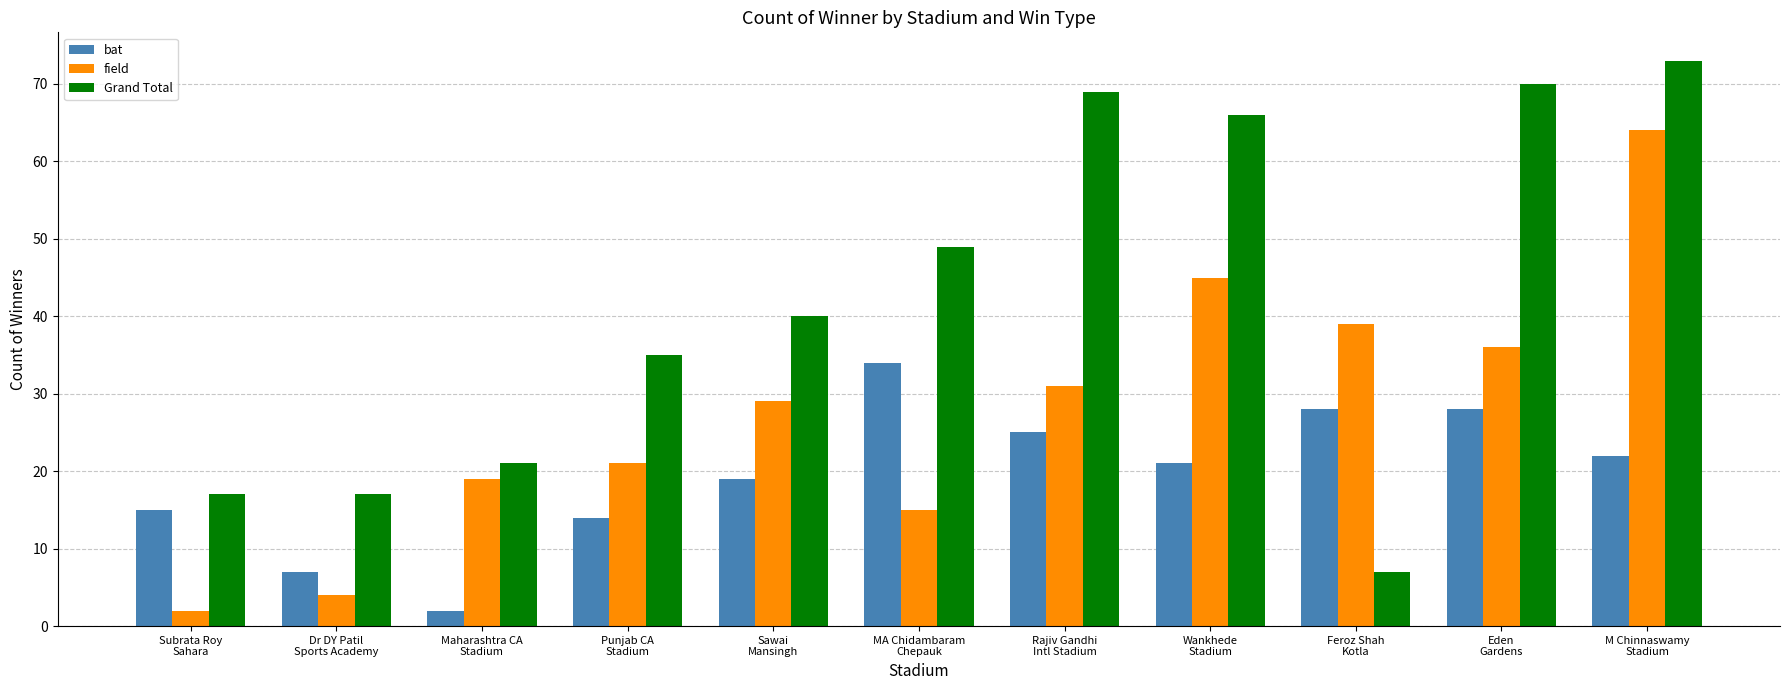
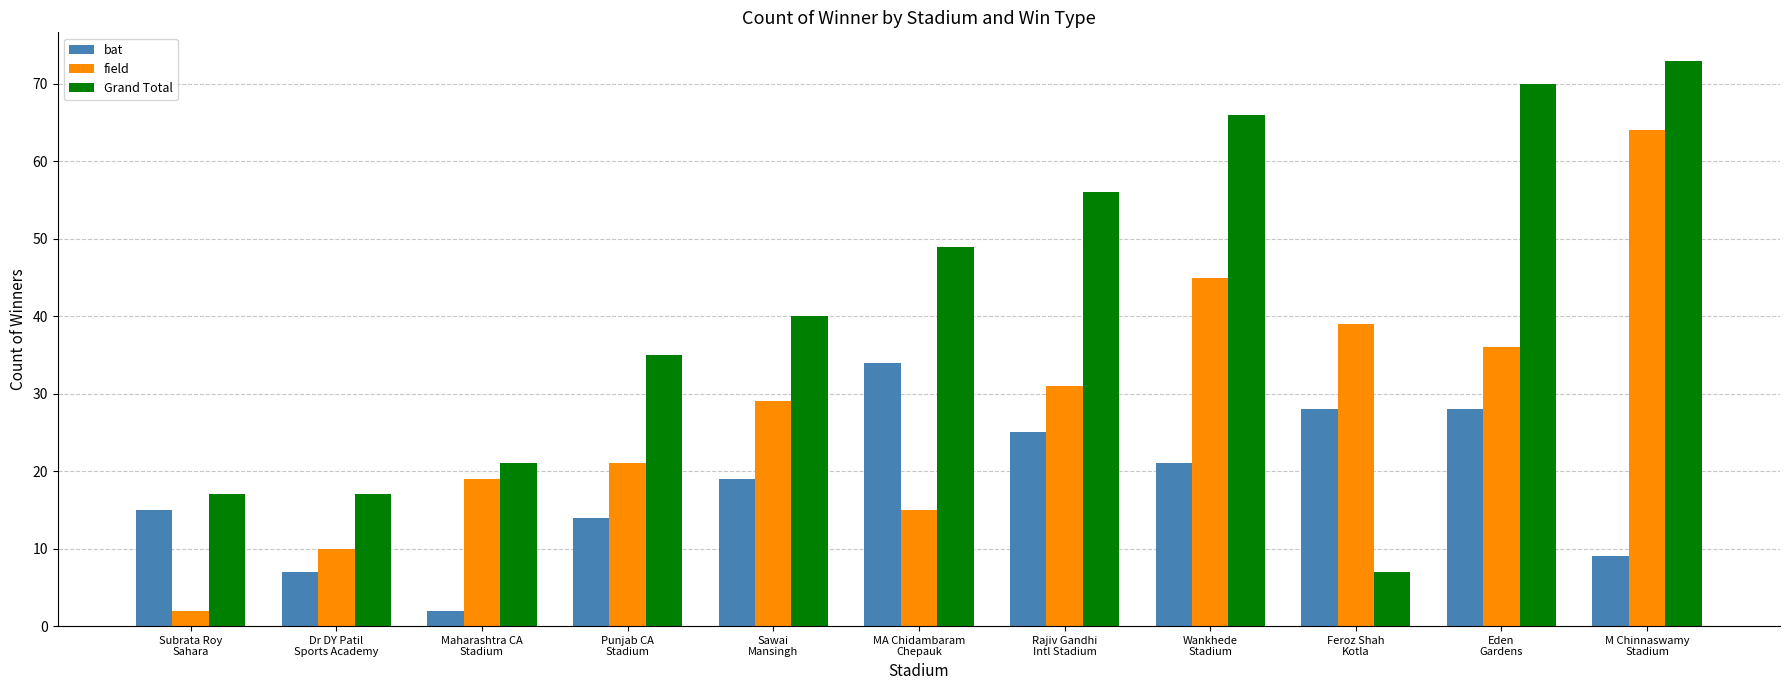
  {
    "bat": {
      "Subrata Roy Sahara": 15,
      "Dr DY Patil Sports Academy": 7,
      "Maharashtra CA Stadium": 2,
      "Punjab CA Stadium": 14,
      "Sawai Mansingh": 19,
      "MA Chidambaram Chepauk": 34,
      "Rajiv Gandhi Intl Stadium": 25,
      "Wankhede Stadium": 21,
      "Feroz Shah Kotla": 28,
      "Eden Gardens": 28,
-     "M Chinnaswamy Stadium": 22
+     "M Chinnaswamy Stadium": 9
    },
    "field": {
      "Subrata Roy Sahara": 2,
-     "Dr DY Patil Sports Academy": 4,
+     "Dr DY Patil Sports Academy": 10,
      "Maharashtra CA Stadium": 19,
      "Punjab CA Stadium": 21,
      "Sawai Mansingh": 29,
      "MA Chidambaram Chepauk": 15,
      "Rajiv Gandhi Intl Stadium": 31,
      "Wankhede Stadium": 45,
      "Feroz Shah Kotla": 39,
      "Eden Gardens": 36,
      "M Chinnaswamy Stadium": 64
    },
    "Grand Total": {
      "Subrata Roy Sahara": 17,
      "Dr DY Patil Sports Academy": 17,
      "Maharashtra CA Stadium": 21,
      "Punjab CA Stadium": 35,
      "Sawai Mansingh": 40,
      "MA Chidambaram Chepauk": 49,
-     "Rajiv Gandhi Intl Stadium": 69,
+     "Rajiv Gandhi Intl Stadium": 56,
      "Wankhede Stadium": 66,
      "Feroz Shah Kotla": 7,
      "Eden Gardens": 70,
      "M Chinnaswamy Stadium": 73
    }
  }
